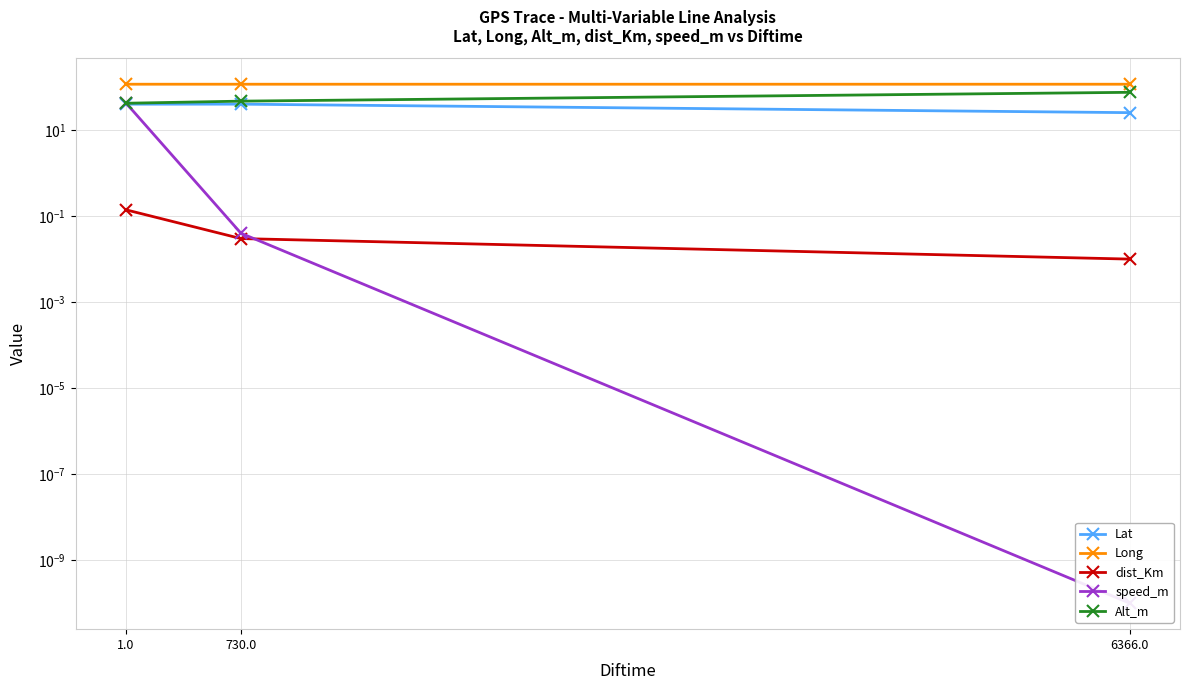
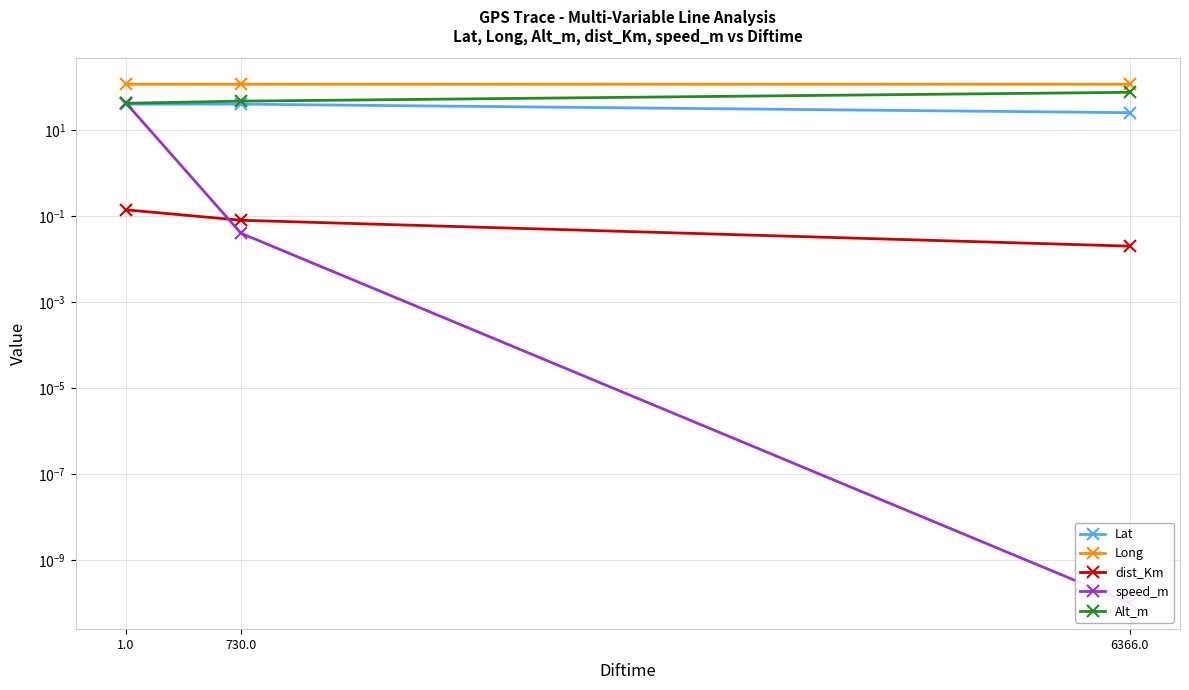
  {
    "Lat": {
      "730.0": 40,
      "6366.0": 30
    },
    "Long": {
      "1.0": 120,
      "730.0": 120,
      "6366.0": 120
    },
    "dist_Km": {
      "1.0": 0.14,
-     "730.0": 0.03,
-     "6366.0": 0.01
+     "730.0": 0.08,
+     "6366.0": 0.02
    },
    "speed_m": {
      "730.0": 0.04
    },
    "Alt_m": {
      "730.0": 50,
      "6366.0": 80
    }
  }
